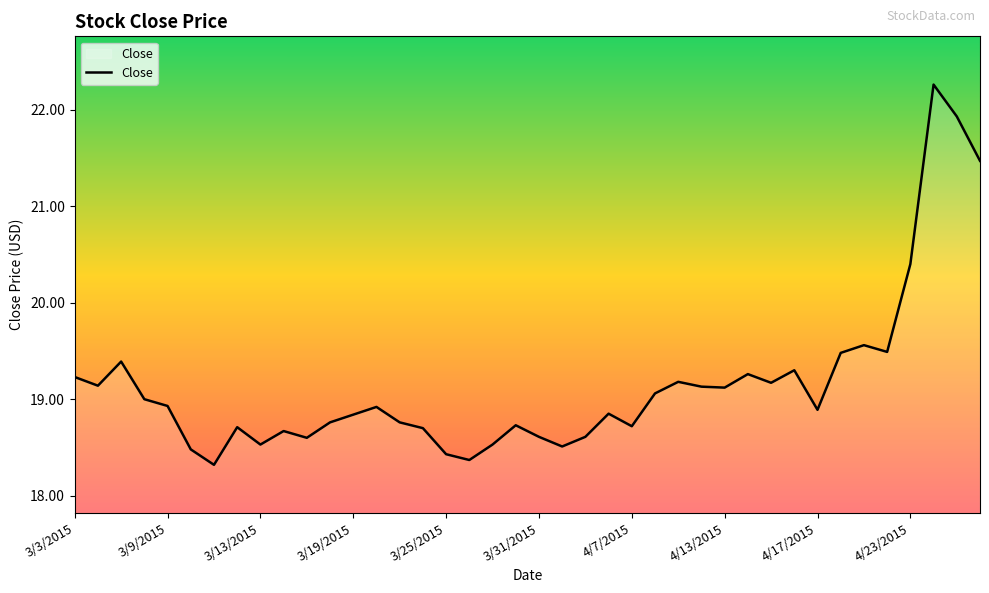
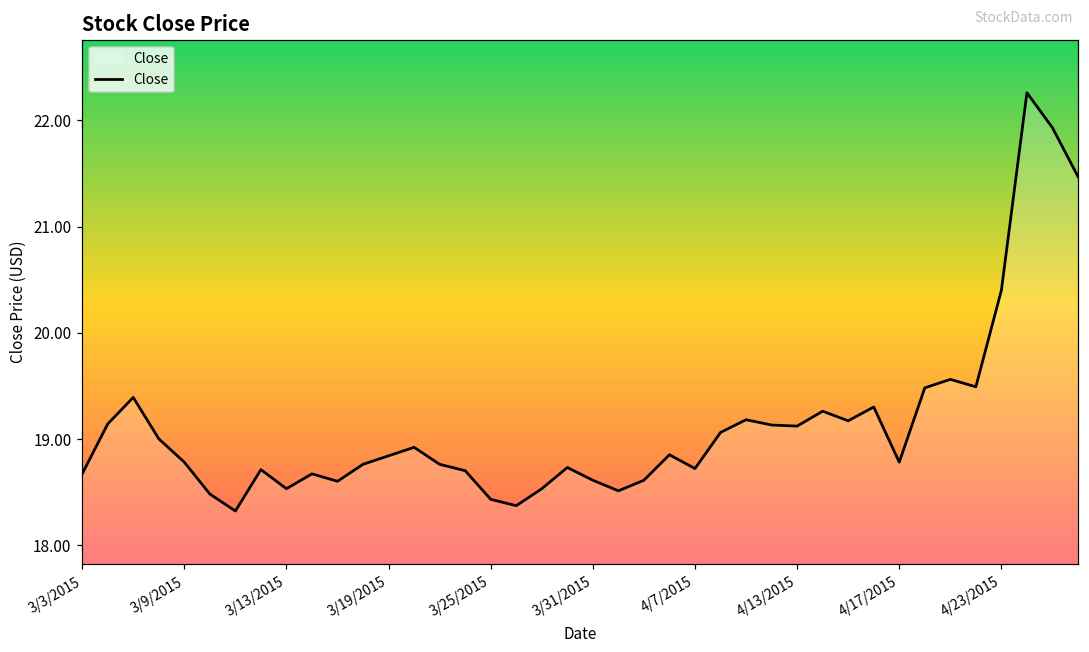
  {
-   "3/3/2015": 19.2,
-   "3/9/2015": 18.9,
+   "3/3/2015": 18.7,
+   "3/9/2015": 18.8,
    "3/13/2015": 18.5,
    "3/19/2015": 18.8,
    "3/25/2015": 18.4,
    "3/31/2015": 18.6,
    "4/7/2015": 18.7,
    "4/13/2015": 19.1,
-   "4/17/2015": 18.9,
+   "4/17/2015": 18.8,
    "4/23/2015": 20.4
  }
